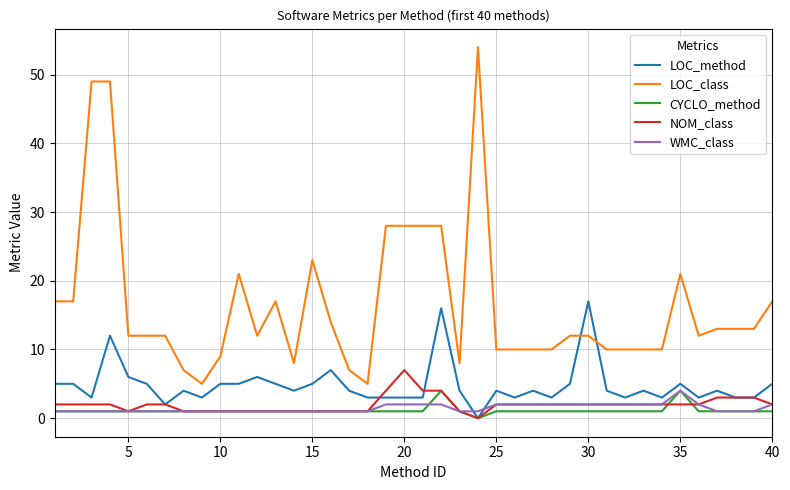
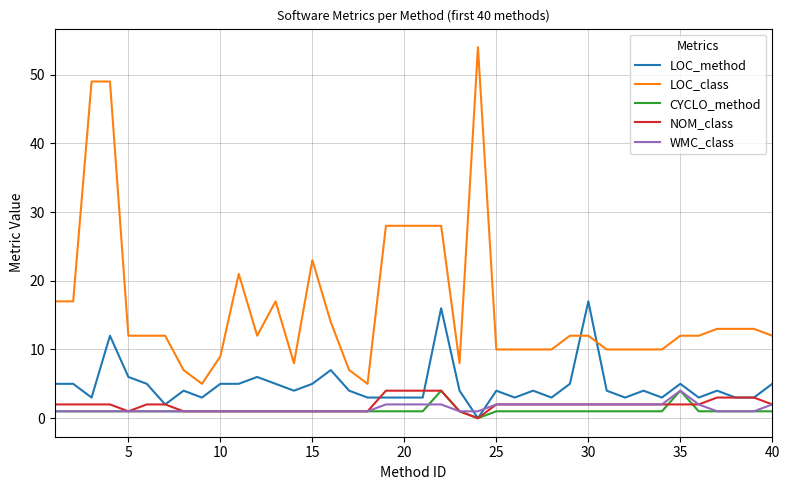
  {
    "LOC_method": {
      "5": 6,
      "10": 5,
      "15": 5,
      "20": 3,
      "25": 4,
      "30": 17,
      "35": 5,
      "40": 5
    },
    "LOC_class": {
      "5": 12,
      "10": 9,
      "15": 23,
      "20": 28,
      "25": 10,
      "30": 12,
-     "35": 21,
-     "40": 17
+     "35": 12,
+     "40": 12
    },
    "CYCLO_method": {
      "20": 1,
      "25": 1,
      "30": 1,
      "40": 1
    },
    "NOM_class": {
-     "20": 7,
+     "20": 4,
      "35": 2
    },
    "WMC_class": {
      "20": 2
    }
  }
